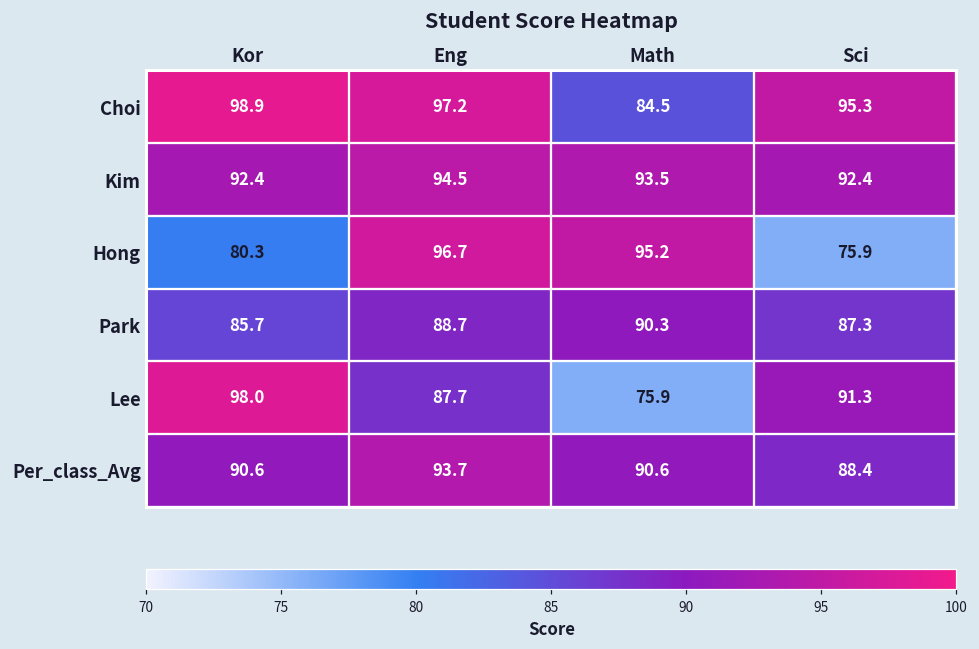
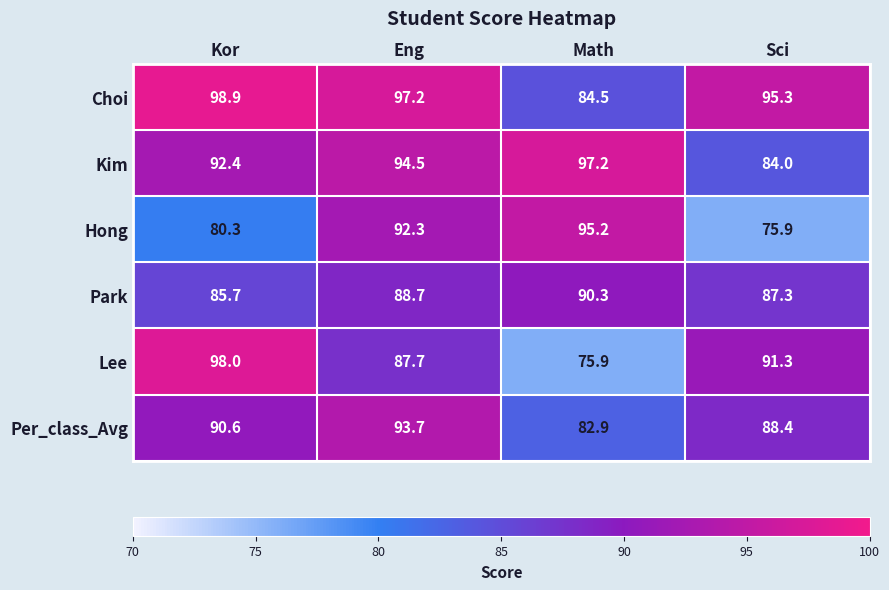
  {
    "Choi": {
      "Kor": 98.9,
      "Eng": 97.2,
      "Math": 84.5,
      "Sci": 95.3
    },
    "Kim": {
      "Kor": 92.4,
      "Eng": 94.5,
-     "Math": 93.5,
-     "Sci": 92.4
+     "Math": 97.2,
+     "Sci": 84.0
    },
    "Hong": {
      "Kor": 80.3,
-     "Eng": 96.7,
+     "Eng": 92.3,
      "Math": 95.2,
      "Sci": 75.9
    },
    "Park": {
      "Kor": 85.7,
      "Eng": 88.7,
      "Math": 90.3,
      "Sci": 87.3
    },
    "Lee": {
      "Kor": 98.0,
      "Eng": 87.7,
      "Math": 75.9,
      "Sci": 91.3
    },
    "Per_class_Avg": {
      "Kor": 90.6,
      "Eng": 93.7,
-     "Math": 90.6,
+     "Math": 82.9,
      "Sci": 88.4
    }
  }
